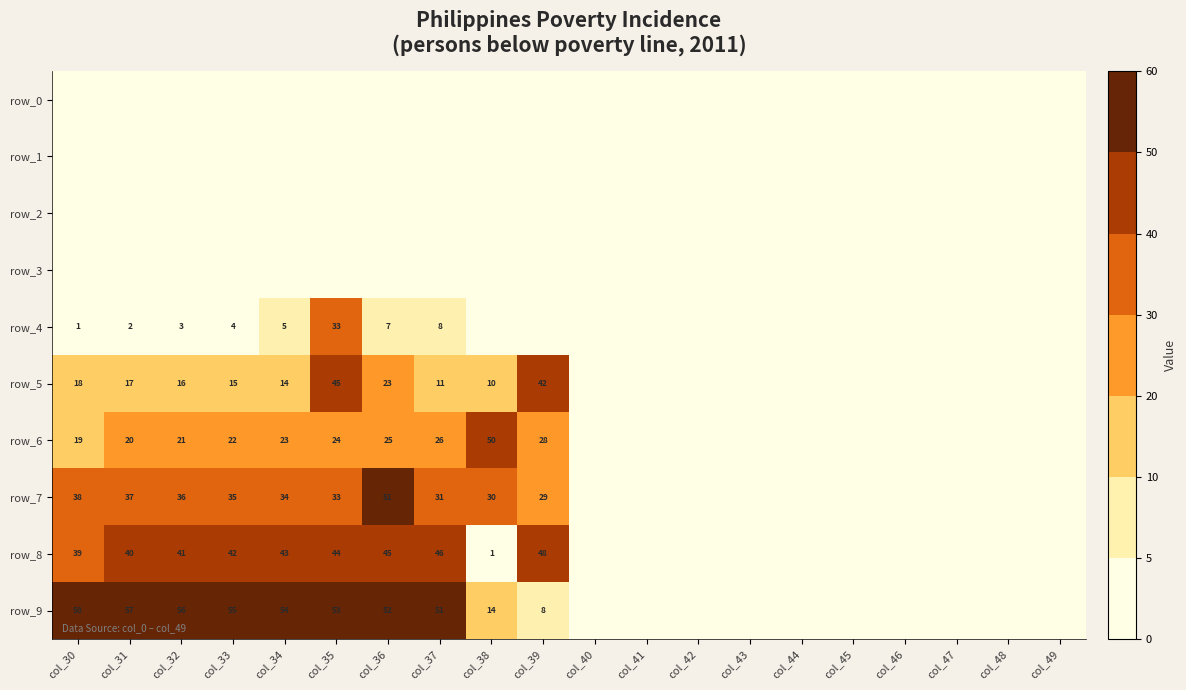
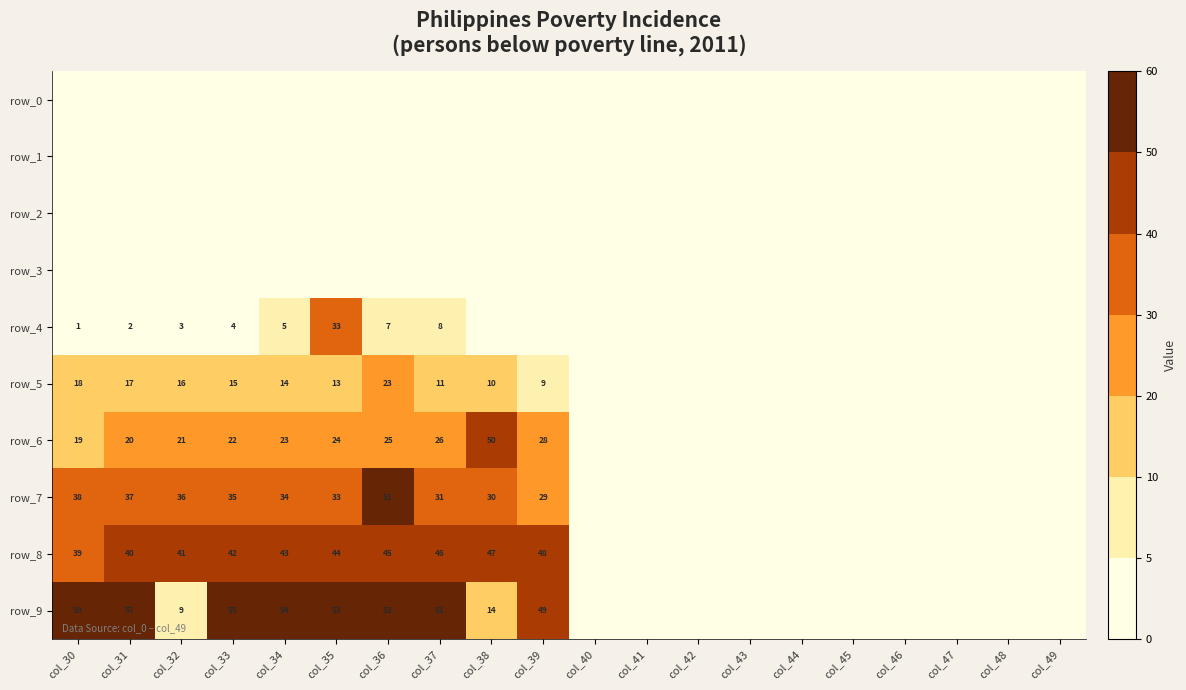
  {
    "row_4": {
      "col_30": 1,
      "col_31": 2,
      "col_32": 3,
      "col_33": 4,
      "col_34": 5,
      "col_35": 33,
      "col_36": 7,
      "col_37": 8
    },
    "row_5": {
      "col_30": 18,
      "col_31": 17,
      "col_32": 16,
      "col_33": 15,
      "col_34": 14,
-     "col_35": 45,
+     "col_35": 13,
      "col_36": 23,
      "col_37": 11,
      "col_38": 10,
-     "col_39": 42
+     "col_39": 9
    },
    "row_6": {
      "col_30": 19,
      "col_31": 20,
      "col_32": 21,
      "col_33": 22,
      "col_34": 23,
      "col_35": 24,
      "col_36": 25,
      "col_37": 26,
      "col_38": 50,
      "col_39": 28
    },
    "row_7": {
      "col_30": 38,
      "col_31": 37,
      "col_32": 36,
      "col_33": 35,
      "col_34": 34,
      "col_35": 33,
      "col_36": 51,
      "col_37": 31,
      "col_38": 30,
      "col_39": 29
    },
    "row_8": {
      "col_30": 39,
      "col_31": 40,
      "col_32": 41,
      "col_33": 42,
      "col_34": 43,
      "col_35": 44,
      "col_36": 45,
      "col_37": 46,
-     "col_38": 1,
+     "col_38": 47,
      "col_39": 48
    },
    "row_9": {
      "col_30": 58,
-     "col_32": 56,
+     "col_32": 9,
      "col_33": 55,
      "col_34": 54,
      "col_35": 53,
      "col_36": 52,
      "col_37": 51,
      "col_38": 14,
-     "col_39": 8
+     "col_39": 49
    }
  }
